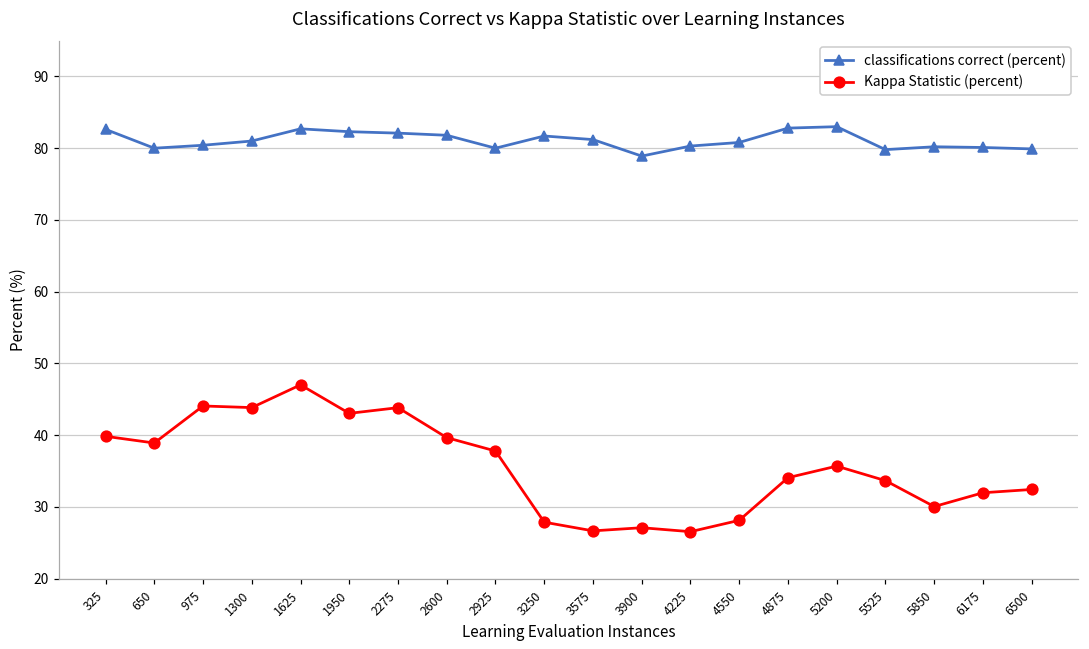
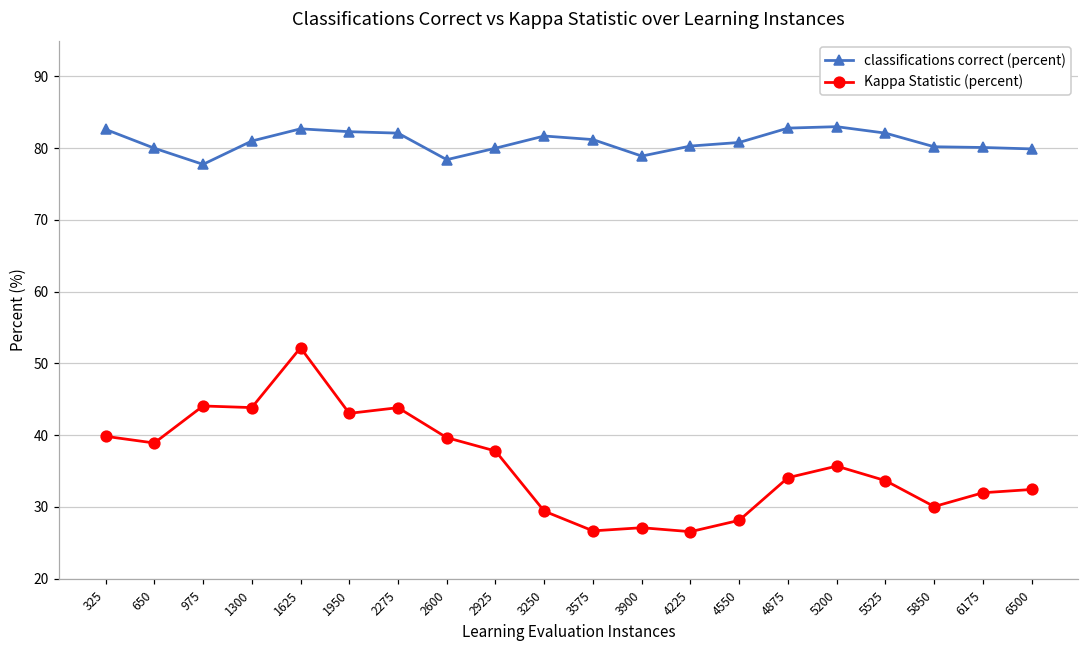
  {
    "classifications correct (percent)": {
      "325": 83,
      "650": 80,
-     "975": 80,
+     "975": 78,
      "1300": 81,
      "1625": 83,
      "1950": 82,
      "2275": 82,
-     "2600": 82,
+     "2600": 78,
      "2925": 80,
      "3250": 82,
      "3575": 81,
      "3900": 79,
      "4225": 80,
      "4550": 81,
      "4875": 83,
      "5200": 83,
-     "5525": 80,
+     "5525": 82,
      "5850": 80,
      "6175": 80,
      "6500": 80
    },
    "Kappa Statistic (percent)": {
      "325": 40,
      "650": 39,
      "975": 44,
      "1300": 44,
-     "1625": 47,
+     "1625": 52,
      "1950": 43,
      "2275": 44,
      "2600": 40,
      "2925": 38,
-     "3250": 28,
+     "3250": 29,
      "3575": 27,
      "3900": 27,
      "4225": 27,
      "4550": 28,
      "4875": 34,
      "5200": 36,
      "5525": 34,
      "5850": 30,
      "6175": 32,
      "6500": 32
    }
  }
